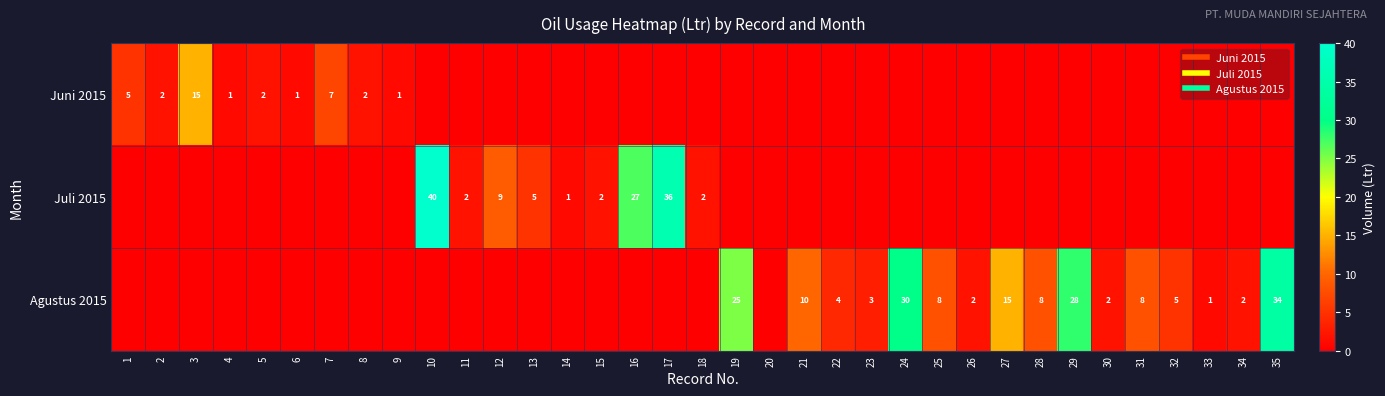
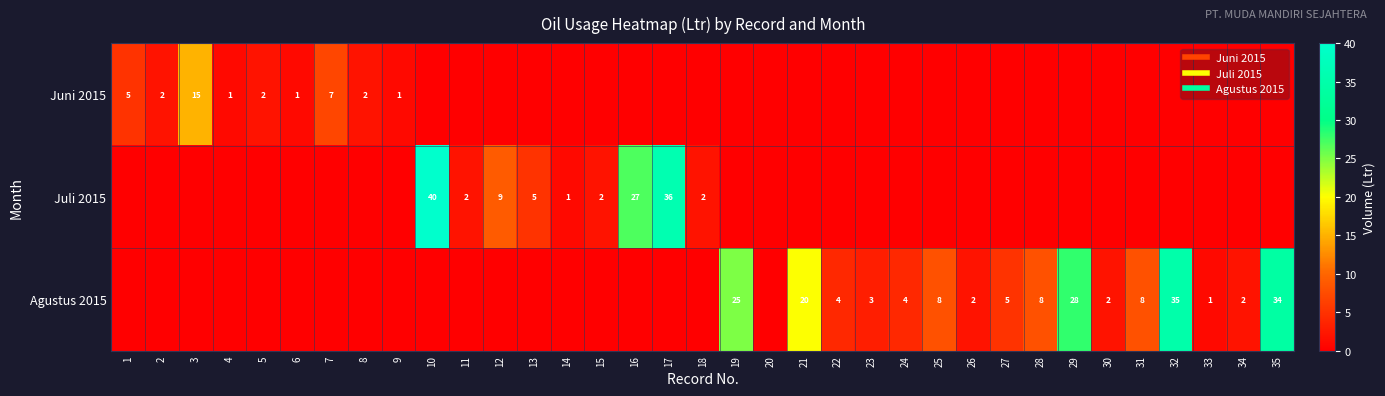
  {
    "Juni 2015": {
      "1": 5,
      "2": 2,
      "3": 15,
      "4": 1,
      "5": 2,
      "6": 1,
      "7": 7,
      "8": 2,
      "9": 1
    },
    "Juli 2015": {
      "10": 40,
      "11": 2,
      "12": 9,
      "13": 5,
      "14": 1,
      "15": 2,
      "16": 27,
      "17": 36,
      "18": 2
    },
    "Agustus 2015": {
      "19": 25,
-     "21": 10,
+     "21": 20,
      "22": 4,
      "23": 3,
-     "24": 30,
+     "24": 4,
      "25": 8,
      "26": 2,
-     "27": 15,
+     "27": 5,
      "28": 8,
      "29": 28,
      "30": 2,
      "31": 8,
-     "32": 5,
+     "32": 35,
      "33": 1,
      "34": 2,
      "35": 34
    }
  }
